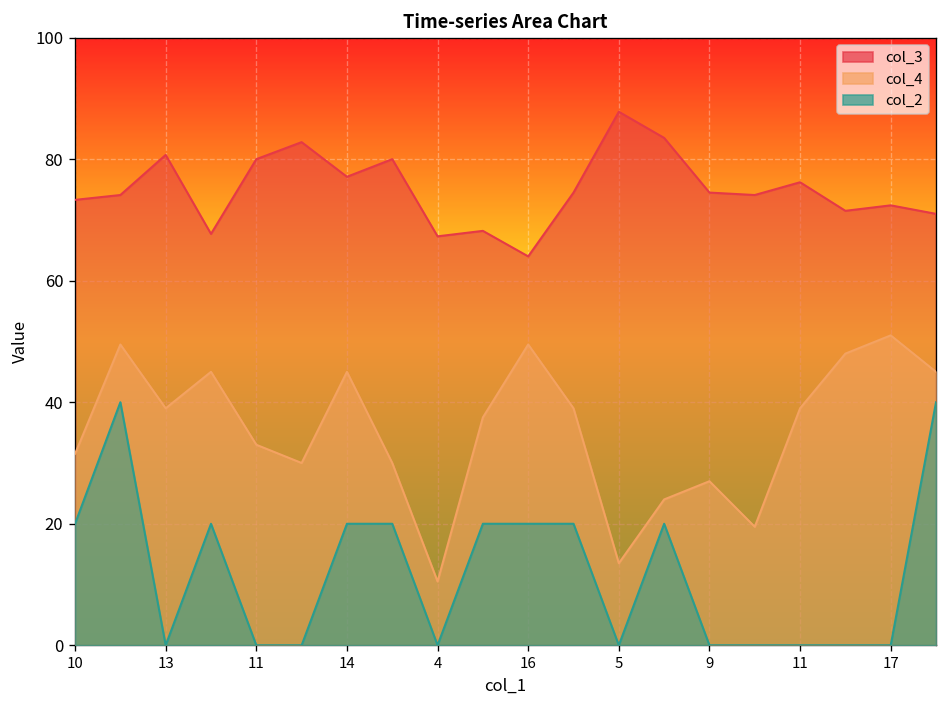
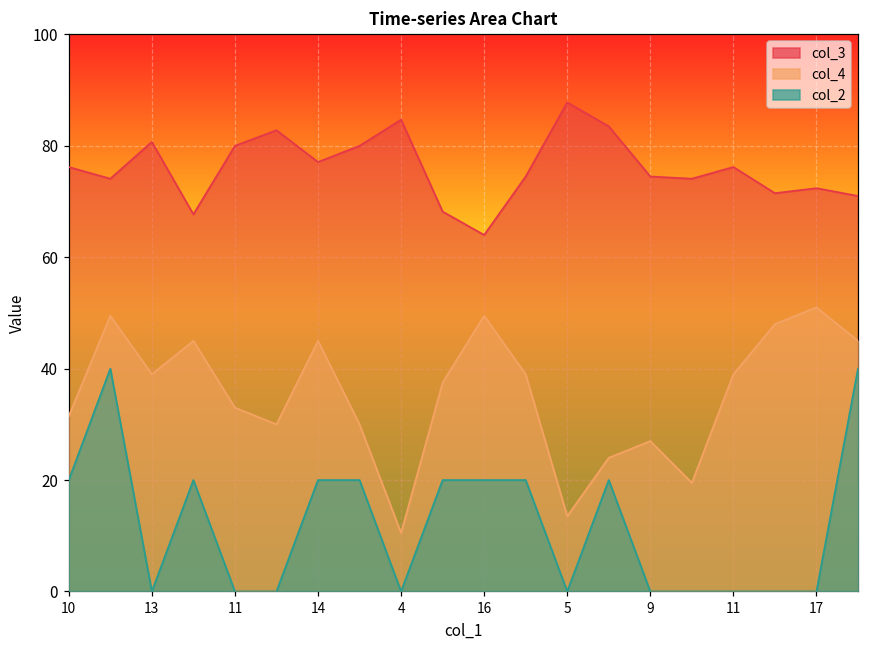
  {
    "col_3": {
-     "10": 73,
+     "10": 76,
      "14": 77,
-     "4": 67,
+     "4": 85,
      "16": 64
    },
    "col_4": {
      "10": 32,
      "14": 45,
      "4": 11,
      "16": 50
    },
    "col_2": {
      "10": 20,
      "14": 20,
      "4": 0,
      "16": 20
    }
  }
